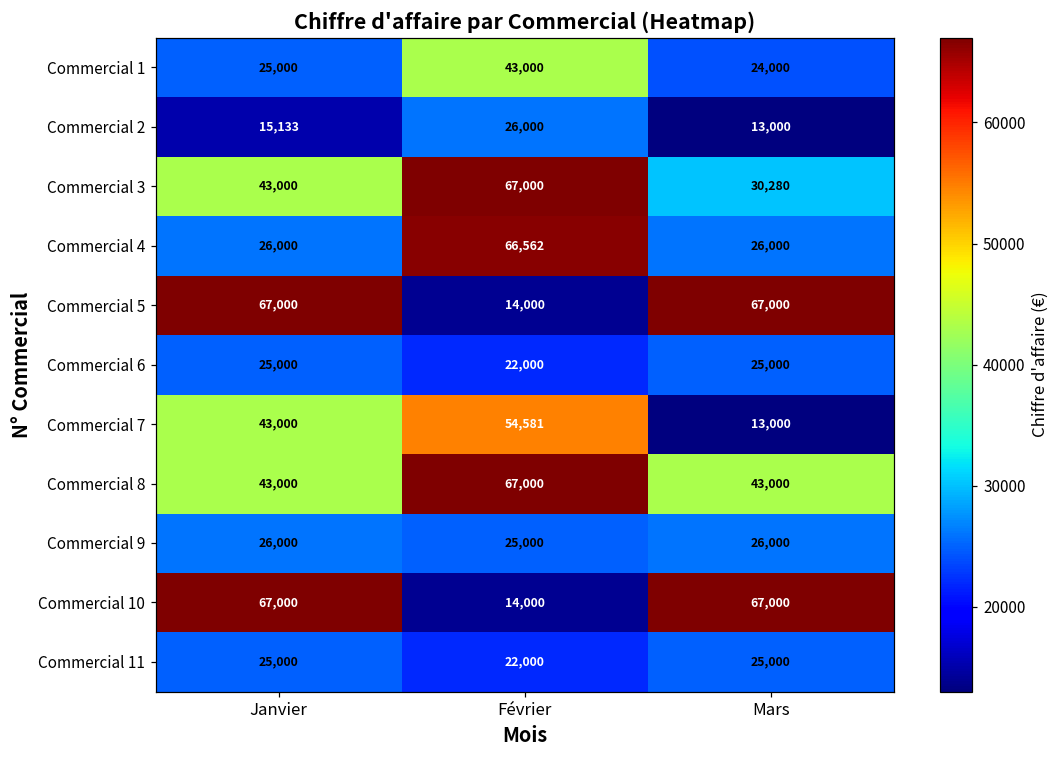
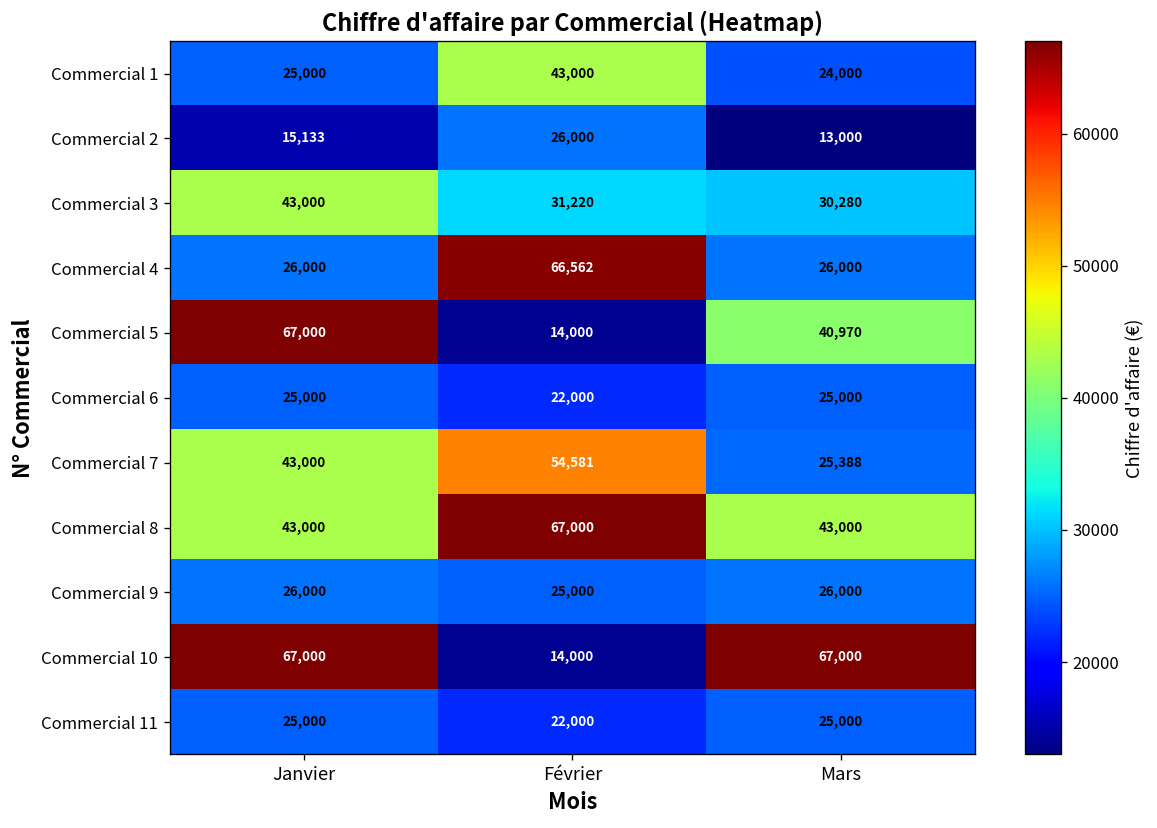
  {
    "Commercial 1": {
      "Janvier": "25,000",
      "Février": "43,000",
      "Mars": "24,000"
    },
    "Commercial 2": {
      "Janvier": "15,133",
      "Février": "26,000",
      "Mars": "13,000"
    },
    "Commercial 3": {
      "Janvier": "43,000",
-     "Février": "67,000",
+     "Février": "31,220",
      "Mars": "30,280"
    },
    "Commercial 4": {
      "Janvier": "26,000",
      "Février": "66,562",
      "Mars": "26,000"
    },
    "Commercial 5": {
      "Janvier": "67,000",
      "Février": "14,000",
-     "Mars": "67,000"
+     "Mars": "40,970"
    },
    "Commercial 6": {
      "Janvier": "25,000",
      "Février": "22,000",
      "Mars": "25,000"
    },
    "Commercial 7": {
      "Janvier": "43,000",
      "Février": "54,581",
-     "Mars": "13,000"
+     "Mars": "25,388"
    },
    "Commercial 8": {
      "Janvier": "43,000",
      "Février": "67,000",
      "Mars": "43,000"
    },
    "Commercial 9": {
      "Janvier": "26,000",
      "Février": "25,000",
      "Mars": "26,000"
    },
    "Commercial 10": {
      "Janvier": "67,000",
      "Février": "14,000",
      "Mars": "67,000"
    },
    "Commercial 11": {
      "Janvier": "25,000",
      "Février": "22,000",
      "Mars": "25,000"
    }
  }
